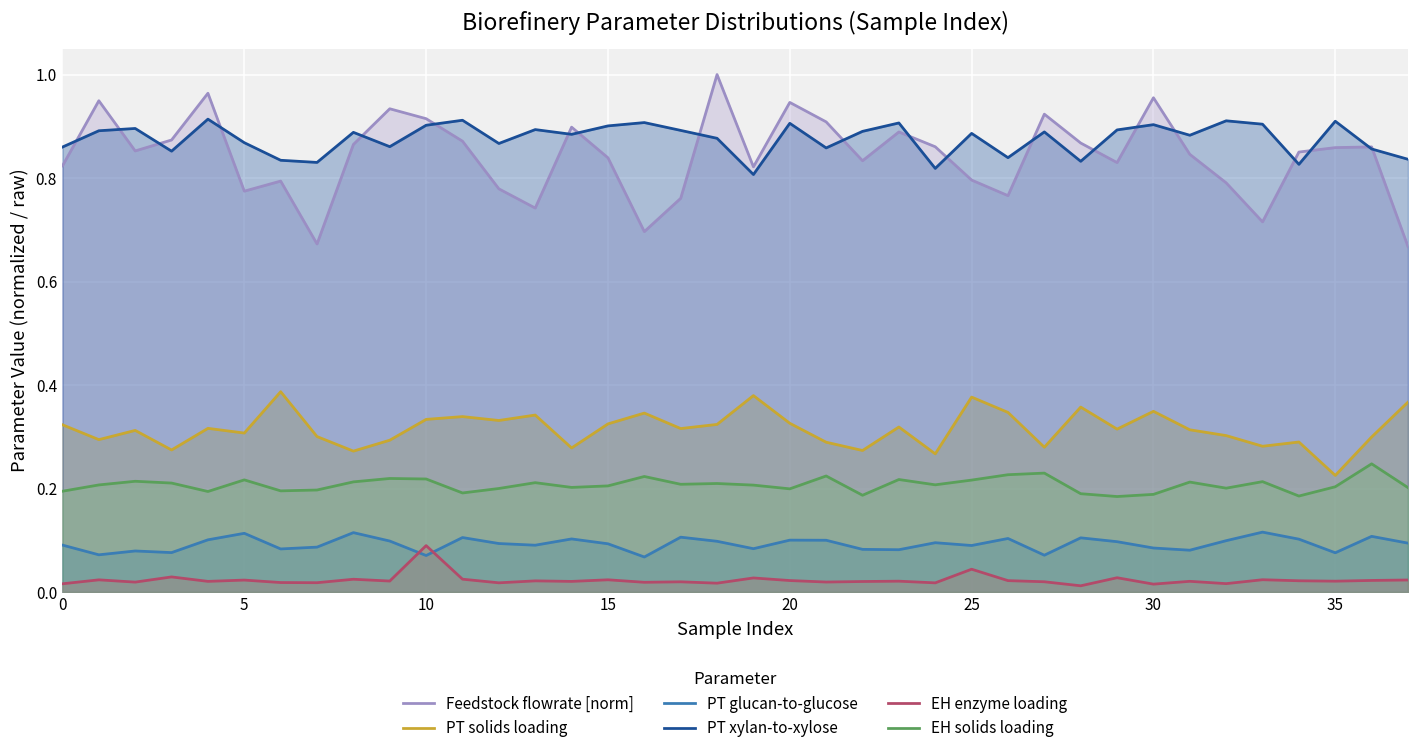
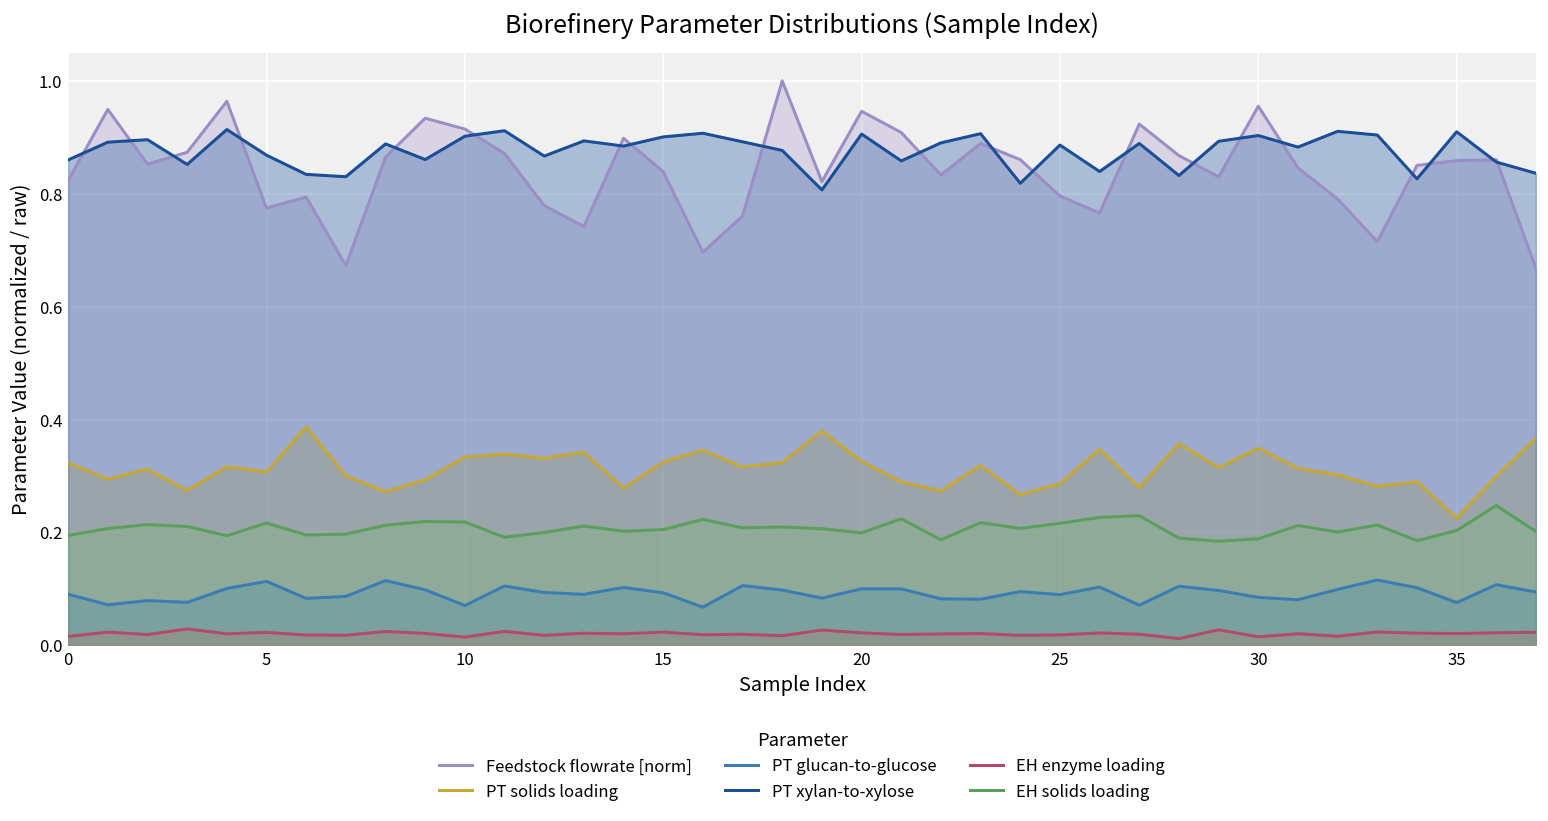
  {
    "Feedstock flowrate [norm]": {
      "0": 0.82,
      "5": 0.77,
      "10": 0.91,
      "15": 0.84,
      "20": 0.95,
      "25": 0.80,
      "30": 0.96,
      "35": 0.86
    },
    "PT solids loading": {
      "0": 0.32,
      "5": 0.31,
      "10": 0.33,
      "15": 0.32,
      "20": 0.33,
-     "25": 0.38,
+     "25": 0.29,
      "30": 0.35,
      "35": 0.23
    },
    "PT glucan-to-glucose": {
      "0": 0.09,
      "5": 0.11,
      "10": 0.07,
      "15": 0.09,
      "20": 0.10,
      "25": 0.09,
      "30": 0.09,
      "35": 0.08
    },
    "PT xylan-to-xylose": {
      "0": 0.86,
      "5": 0.87,
      "10": 0.90,
      "15": 0.90,
      "20": 0.91,
      "25": 0.89,
      "30": 0.90,
      "35": 0.91
    },
    "EH enzyme loading": {
      "0": 0.02,
      "5": 0.02,
-     "10": 0.09,
+     "10": 0.01,
      "15": 0.02,
      "20": 0.02,
-     "25": 0.04,
+     "25": 0.02,
      "30": 0.02,
      "35": 0.02
    },
    "EH solids loading": {
      "0": 0.19,
      "5": 0.22,
      "10": 0.22,
      "15": 0.21,
      "20": 0.20,
      "25": 0.22,
      "30": 0.19,
      "35": 0.20
    }
  }
